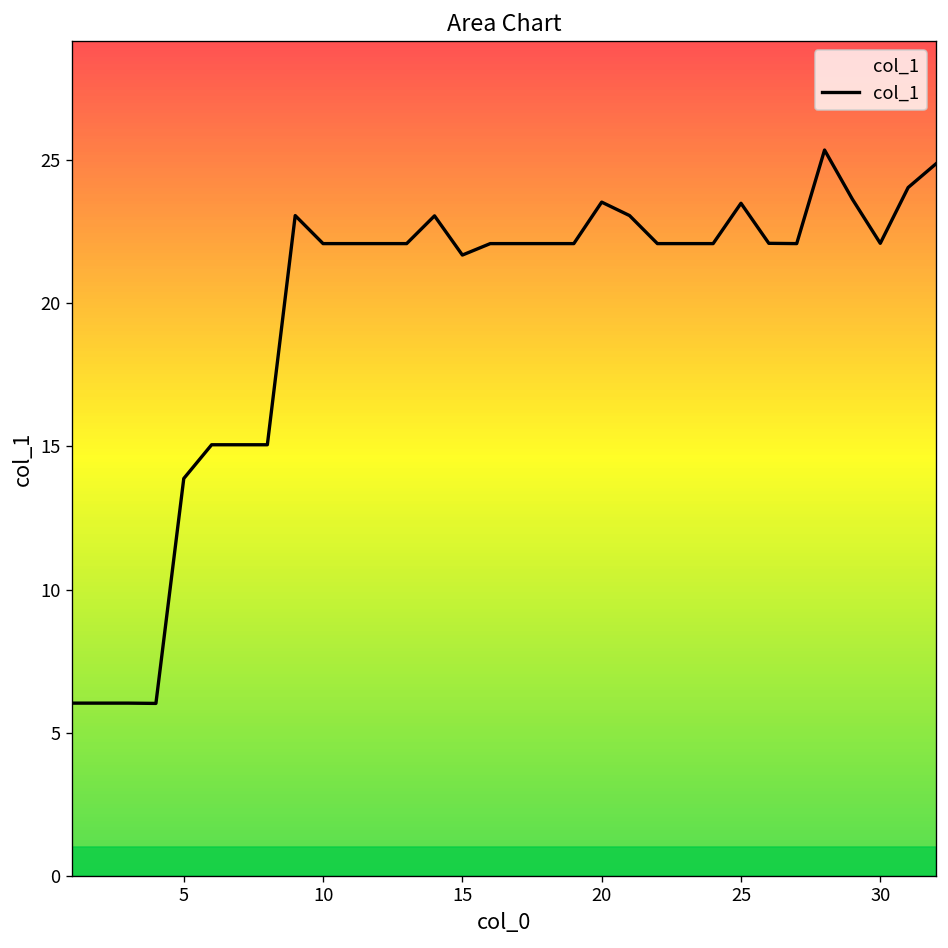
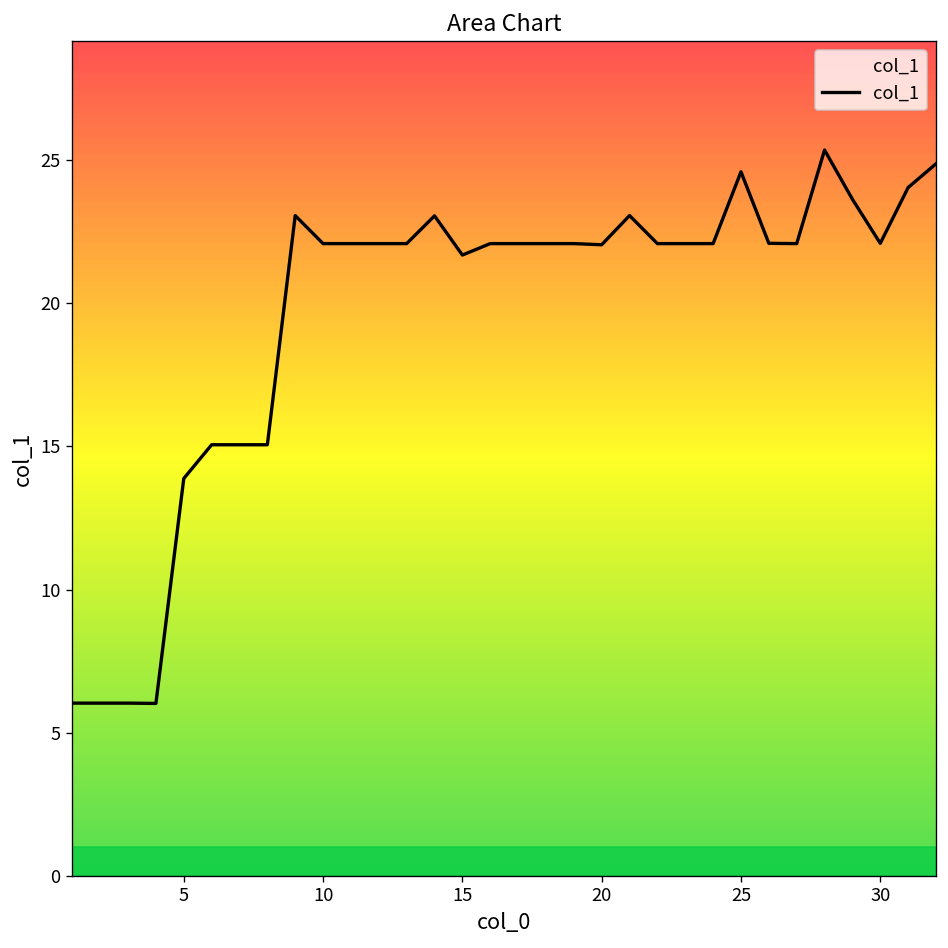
  {
    "5": 13.9,
    "10": 22.1,
    "15": 21.7,
-   "20": 23.5,
-   "25": 23.5,
+   "20": 22.1,
+   "25": 24.6,
    "30": 22.1
  }
